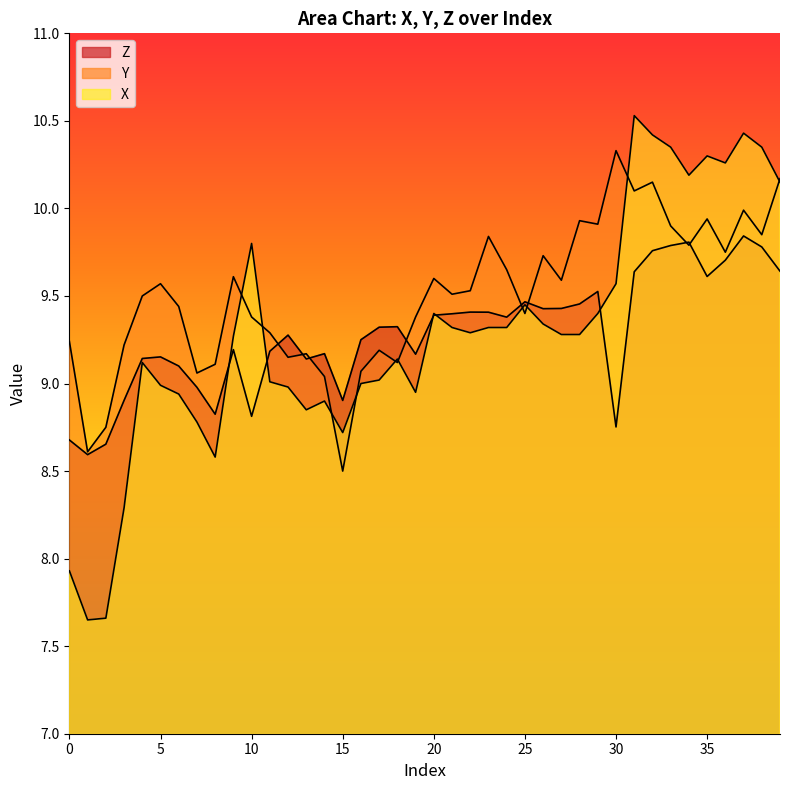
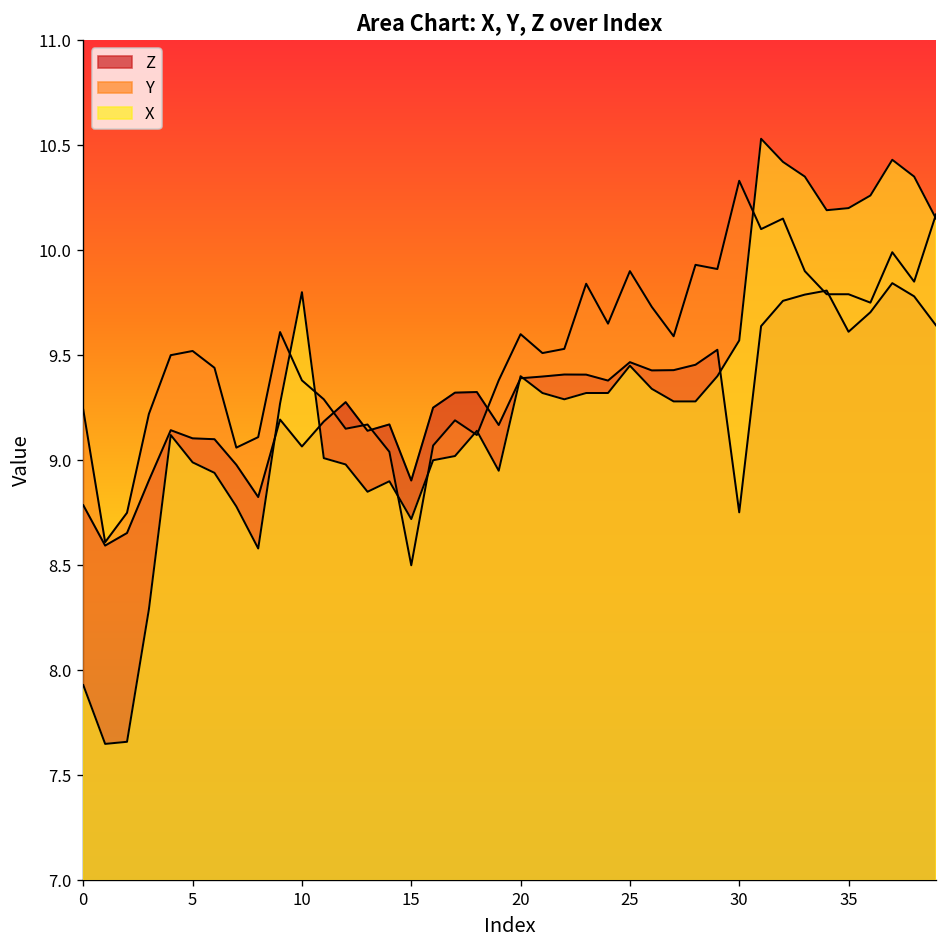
  {
    "Z": {
-     "0": 8.68,
-     "5": 9.15,
-     "10": 8.81,
+     "0": 8.79,
+     "5": 9.10,
+     "10": 9.07,
      "15": 8.90,
      "25": 9.47,
      "30": 8.75,
      "35": 9.61
    },
    "Y": {
      "0": 9.24,
-     "5": 9.57,
+     "5": 9.52,
      "10": 9.38,
      "15": 8.50,
      "20": 9.60,
-     "25": 9.4,
+     "25": 9.9,
      "30": 10.33,
-     "35": 9.94
+     "35": 9.79
    },
    "X": {
      "0": 7.93,
      "5": 9.0,
      "10": 9.8,
      "15": 8.72,
      "25": 9.45,
      "30": 9.57,
-     "35": 10.3
+     "35": 10.2
    }
  }
